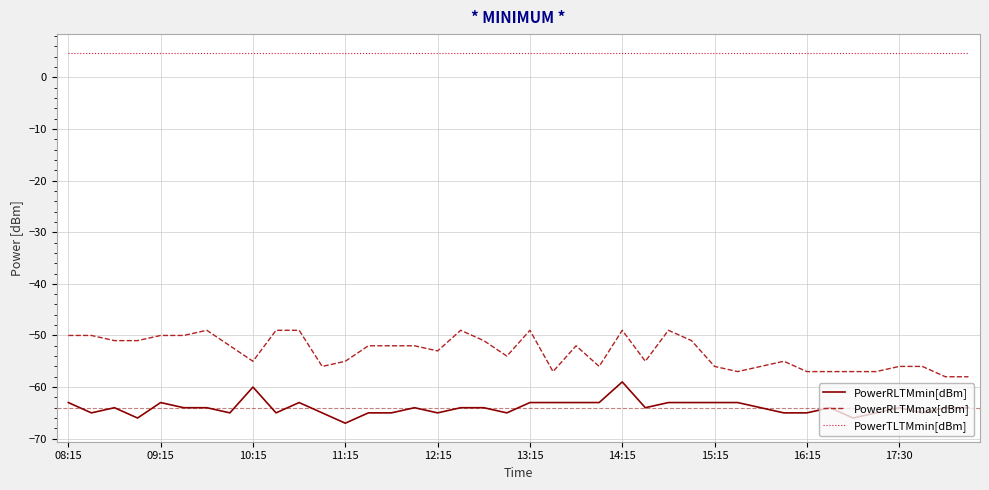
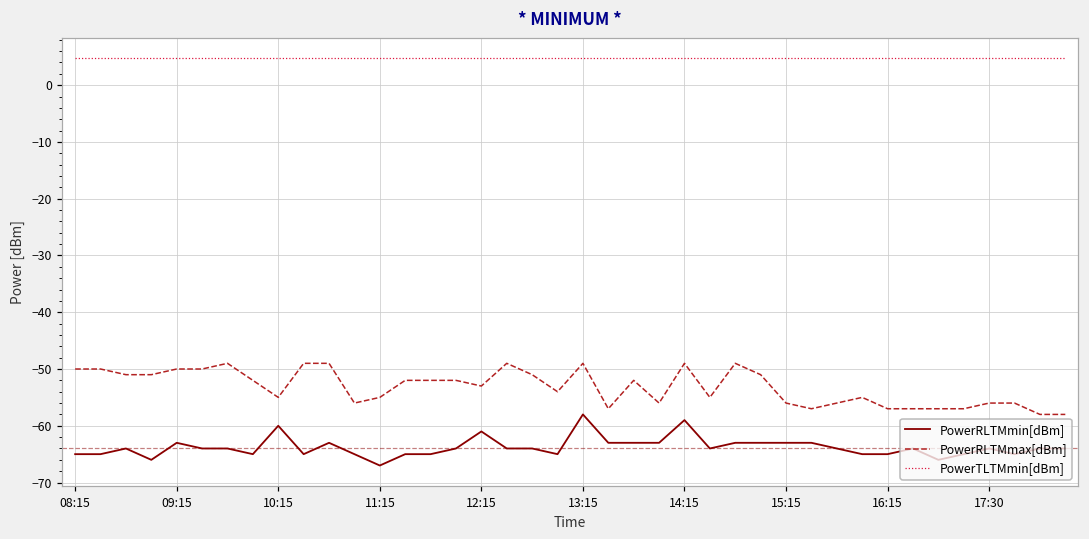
  {
    "PowerRLTMmin[dBm]": {
-     "08:15": -63,
+     "08:15": -65,
      "09:15": -63,
      "10:15": -60,
      "11:15": -67,
-     "12:15": -65,
-     "13:15": -63,
+     "12:15": -61,
+     "13:15": -58,
      "14:15": -59,
      "15:15": -63,
      "16:15": -65
    }
  }
